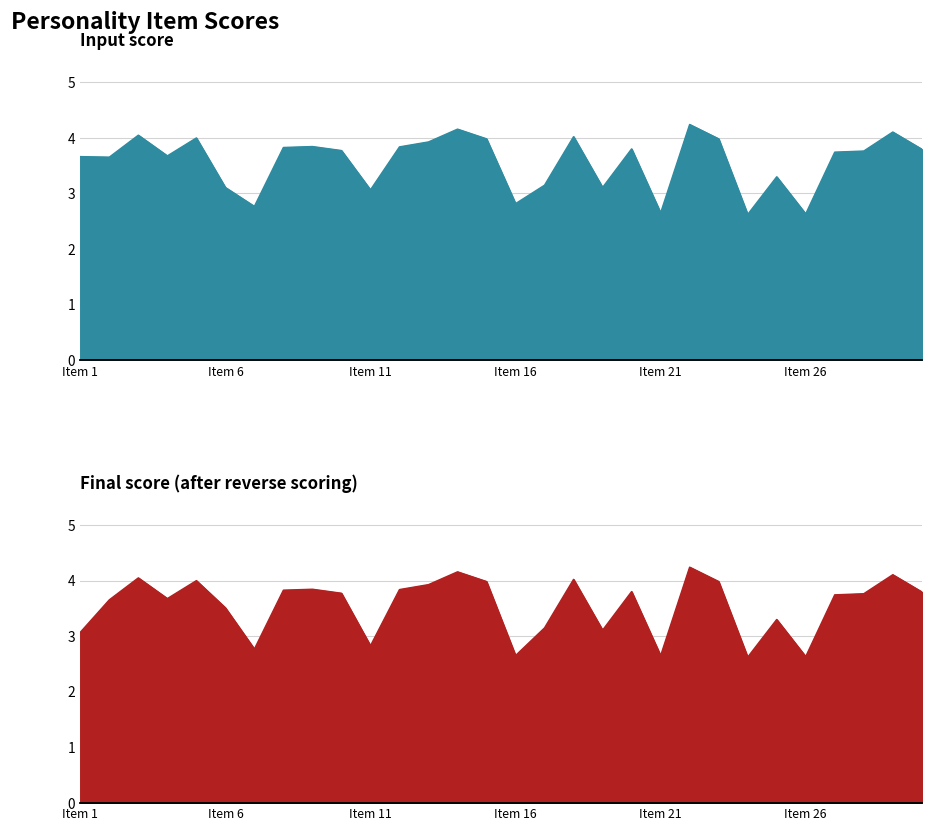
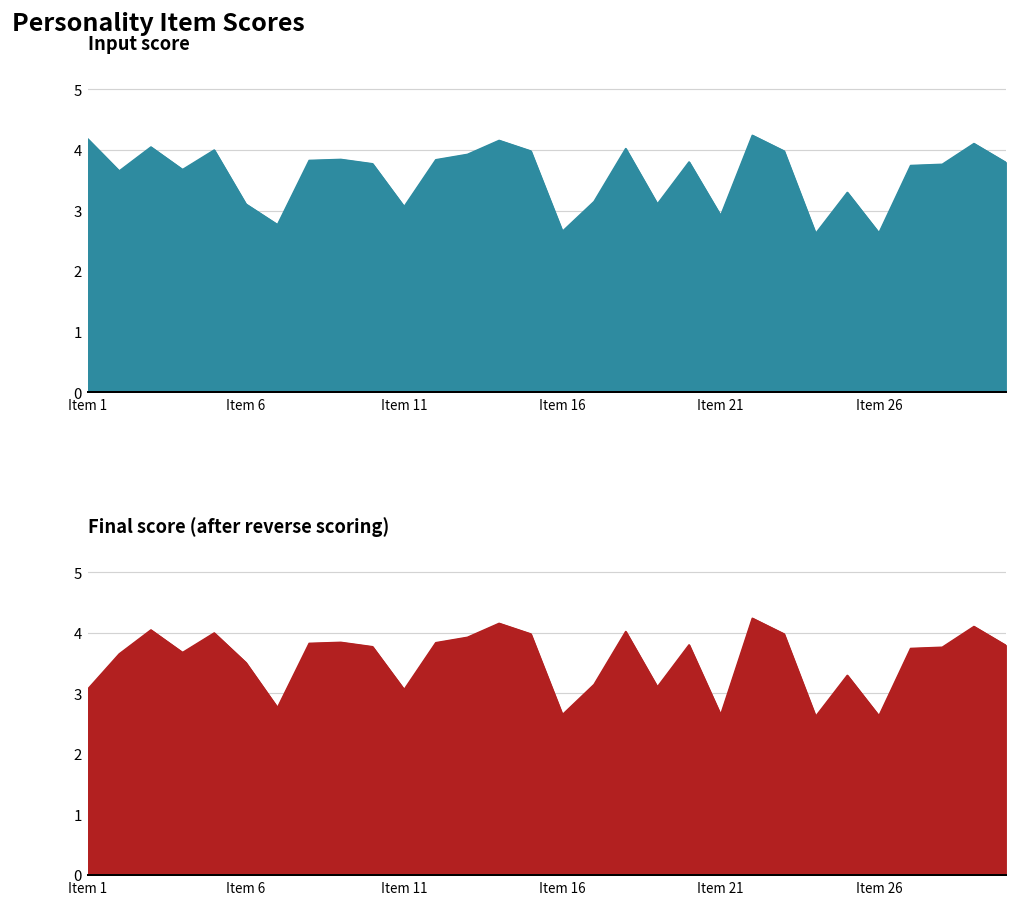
  {
    "Input score": {
-     "Item 1": 3.7,
+     "Item 1": 4.2,
      "Item 6": 3.1,
      "Item 11": 3.1,
-     "Item 16": 2.8,
-     "Item 21": 2.6,
+     "Item 16": 2.7,
+     "Item 21": 2.9,
      "Item 26": 2.6
    },
    "Final score (after reverse scoring)": {
      "Item 1": 3.1,
      "Item 6": 3.5,
-     "Item 11": 2.8,
+     "Item 11": 3.1,
      "Item 16": 2.6,
      "Item 21": 2.6,
      "Item 26": 2.6
    }
  }
